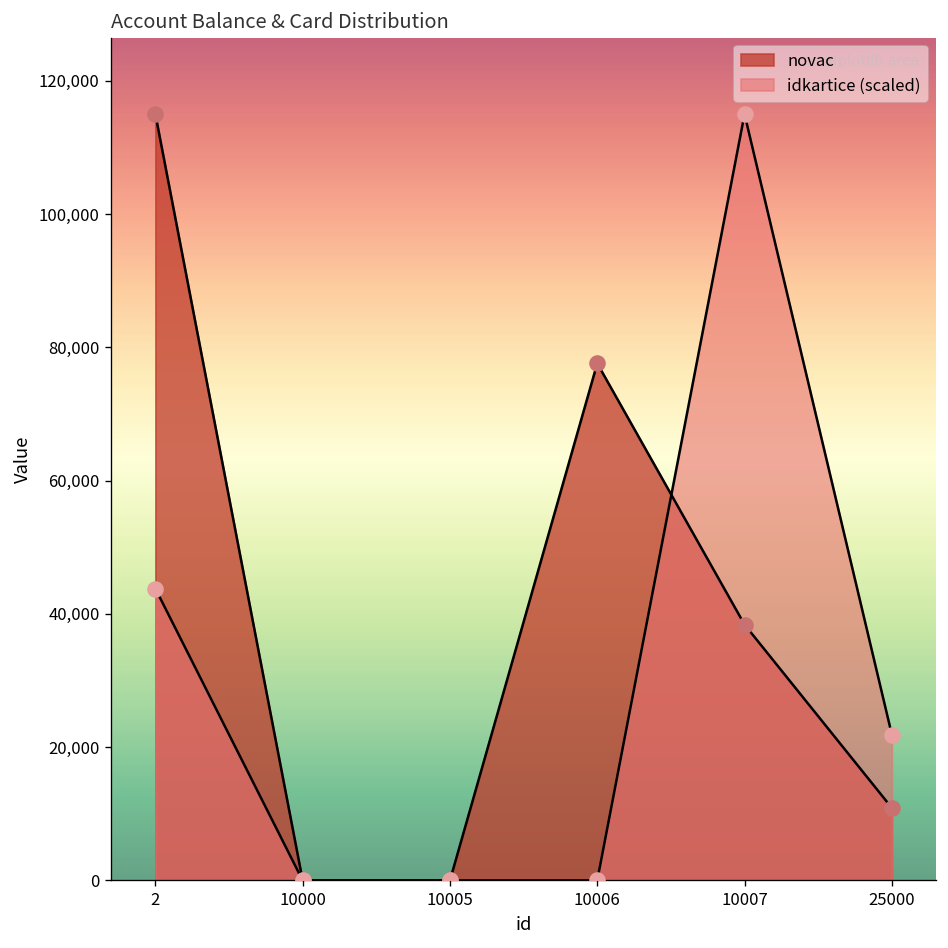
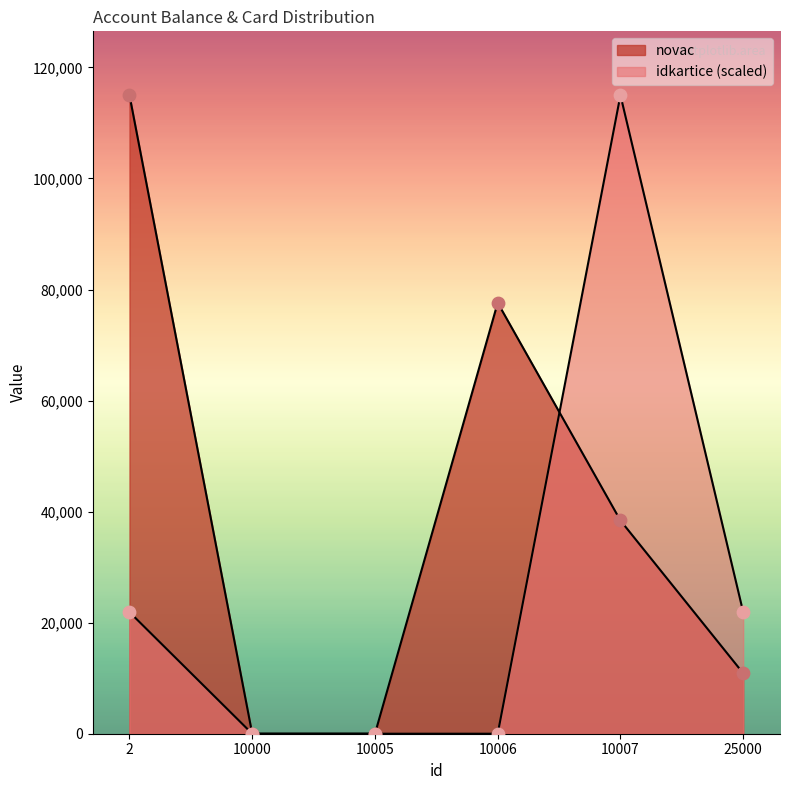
  {
    "novac": {
      "2": "115,000",
      "10006": "78,000",
      "10007": "38,000",
      "25000": "11,000"
    },
    "idkartice (scaled)": {
-     "2": "44,000",
+     "2": "22,000",
      "10006": "0",
      "10007": "115,000",
      "25000": "22,000"
    }
  }
